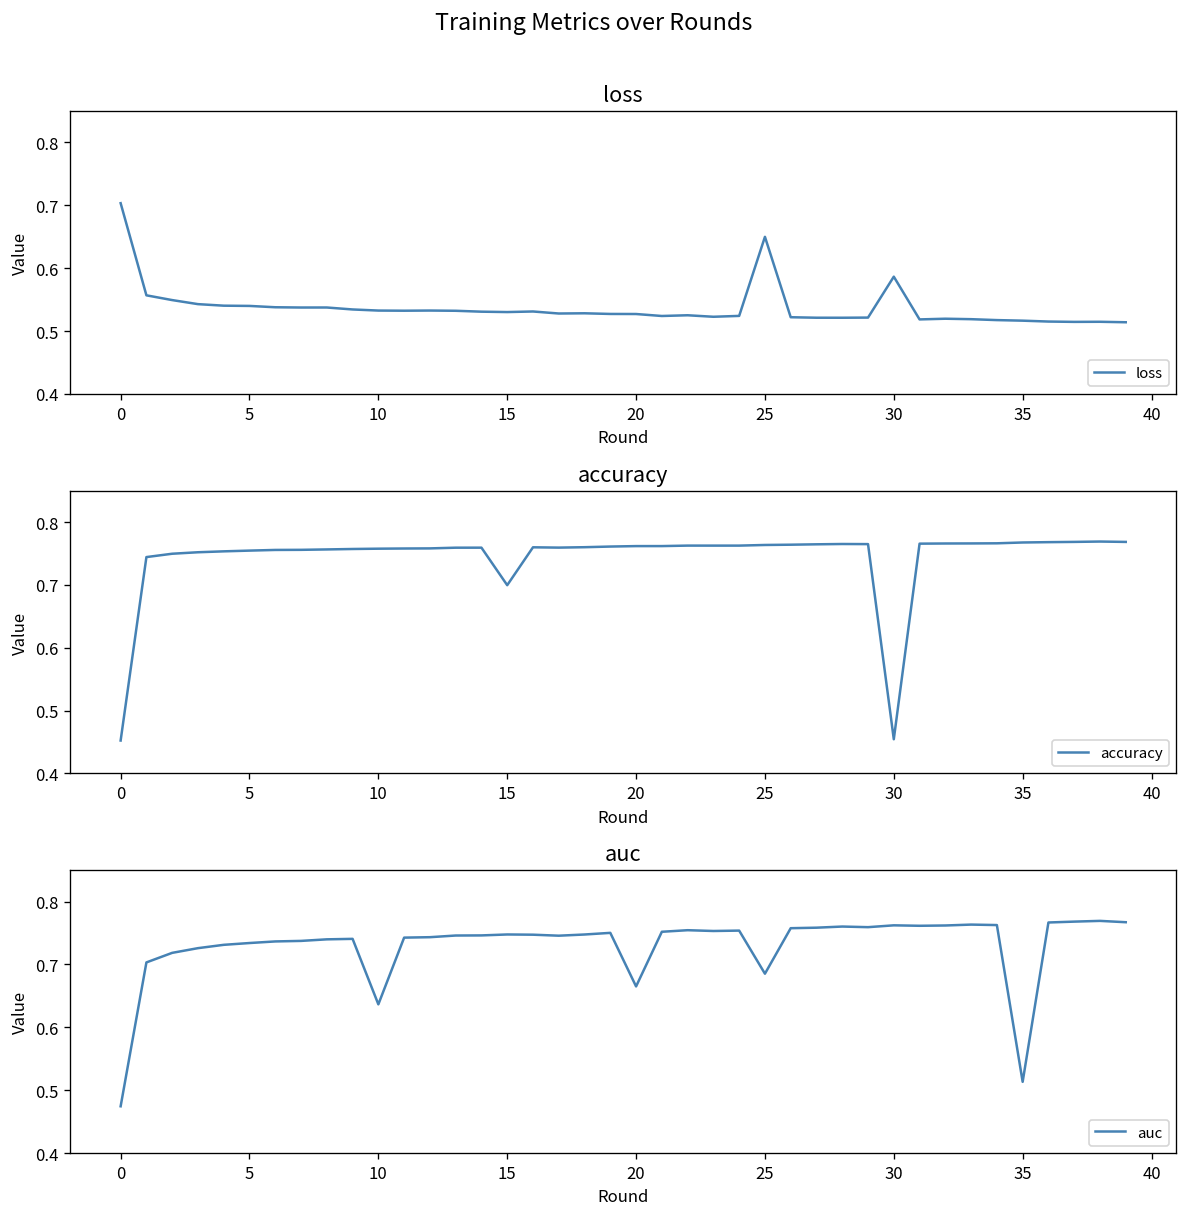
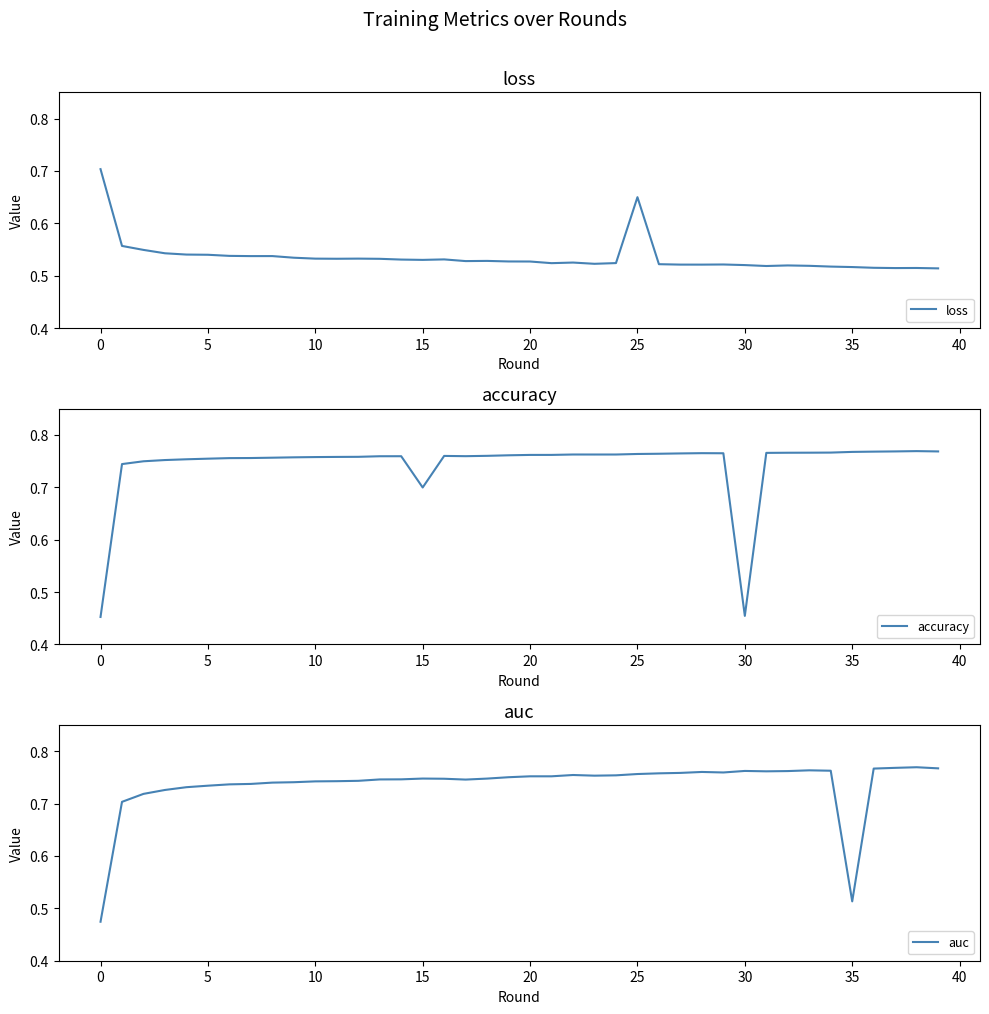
  {
    "loss": {
      "0": 0.70,
      "5": 0.54,
      "10": 0.53,
      "15": 0.53,
      "20": 0.53,
      "25": 0.65,
-     "30": 0.59,
+     "30": 0.52,
      "35": 0.52
    },
    "accuracy": {
      "0": 0.45,
      "5": 0.75,
      "10": 0.76,
      "15": 0.70,
      "20": 0.76,
      "25": 0.76,
      "30": 0.45,
      "35": 0.77
    },
    "auc": {
      "0": 0.47,
      "5": 0.73,
-     "10": 0.64,
+     "10": 0.74,
      "15": 0.75,
-     "20": 0.67,
-     "25": 0.69,
+     "20": 0.75,
+     "25": 0.76,
      "30": 0.76,
      "35": 0.51
    }
  }
